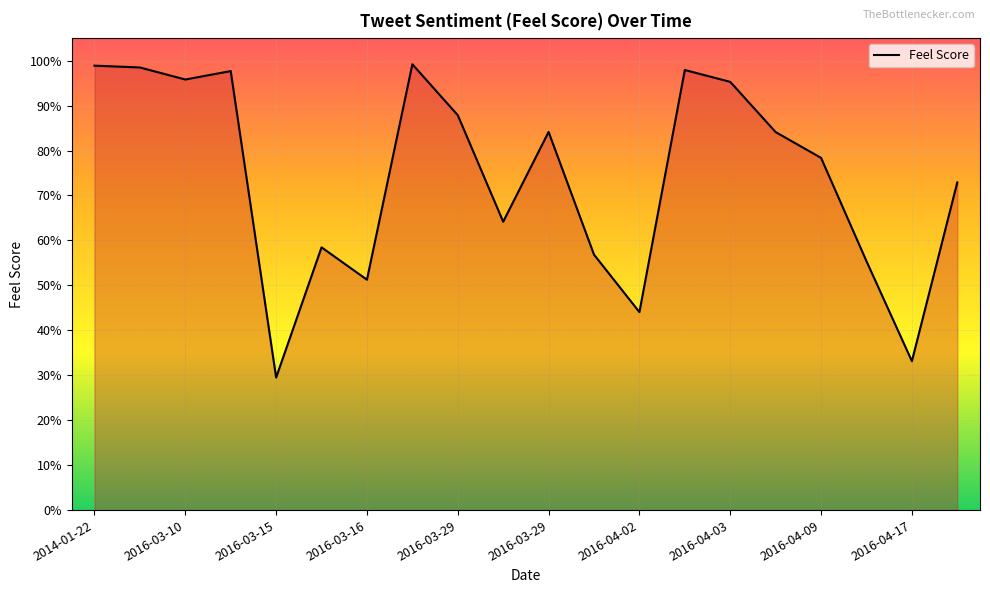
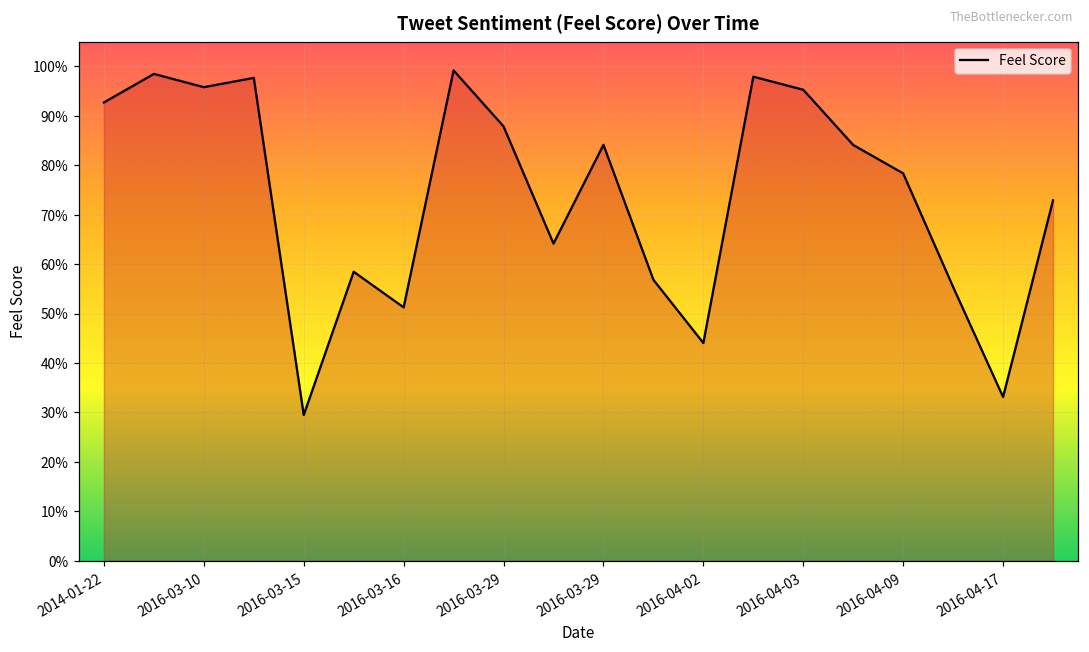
  {
-   "2014-01-22": "99%",
+   "2014-01-22": "93%",
    "2016-03-10": "96%",
    "2016-03-16": "51%",
    "2016-04-02": "44%"
  }
